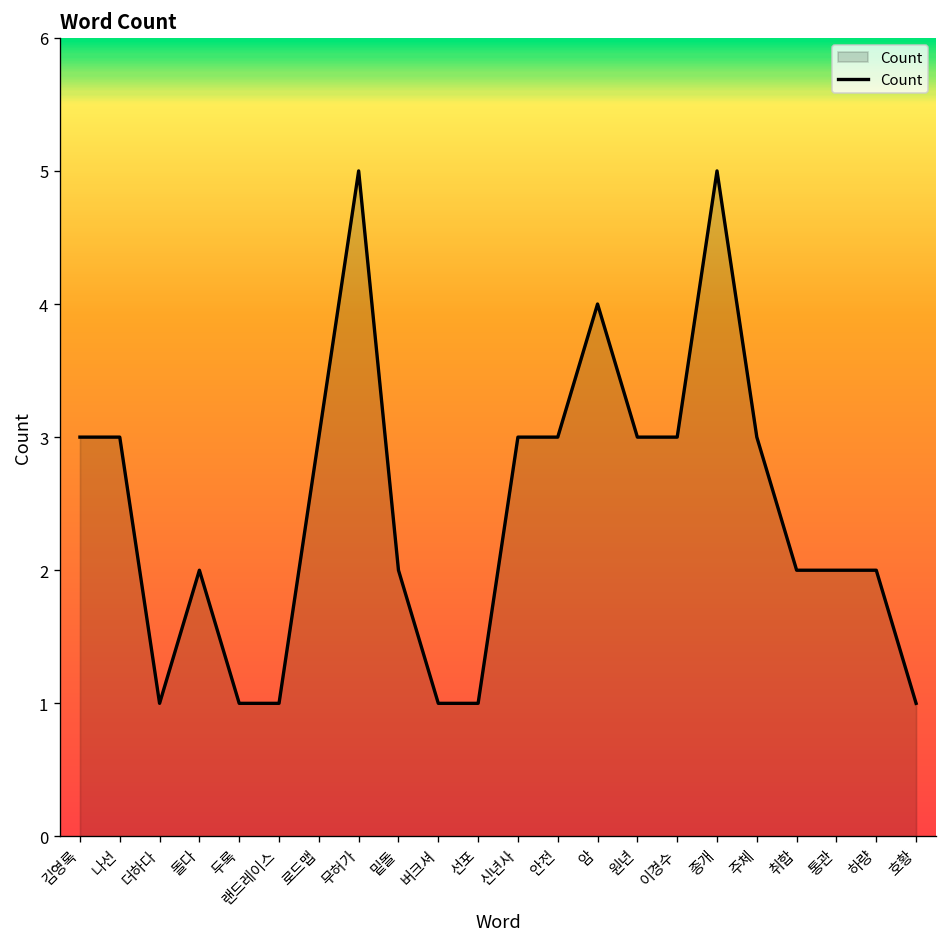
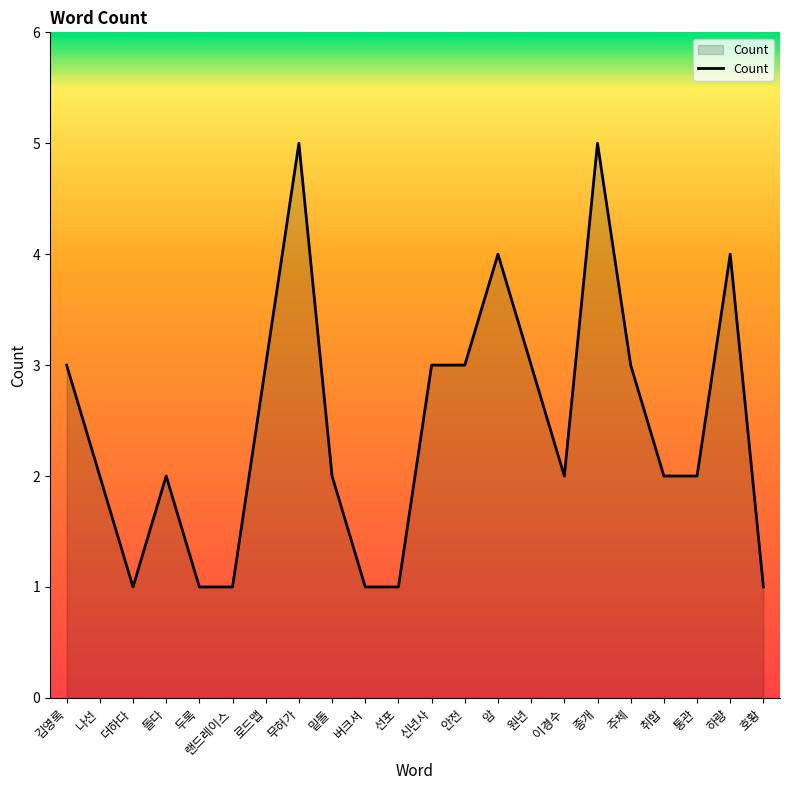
  {
    "김영록": 3,
-   "나선": 3,
+   "나선": 2,
    "더하다": 1,
    "돌다": 2,
    "두록": 1,
    "랜드레이스": 1,
    "로드맵": 3,
    "무허가": 5,
    "밑돌": 2,
    "버크셔": 1,
    "선포": 1,
    "신년사": 3,
    "안전": 3,
    "암": 4,
    "원년": 3,
-   "이경수": 3,
+   "이경수": 2,
    "종개": 5,
    "주체": 3,
    "취합": 2,
    "통관": 2,
-   "하량": 2,
+   "하량": 4,
    "호황": 1
  }
